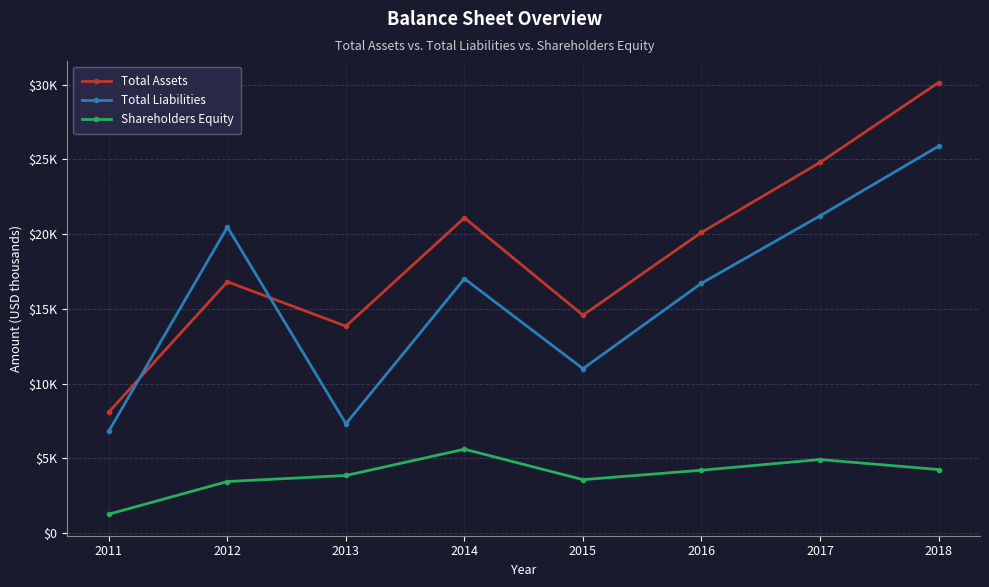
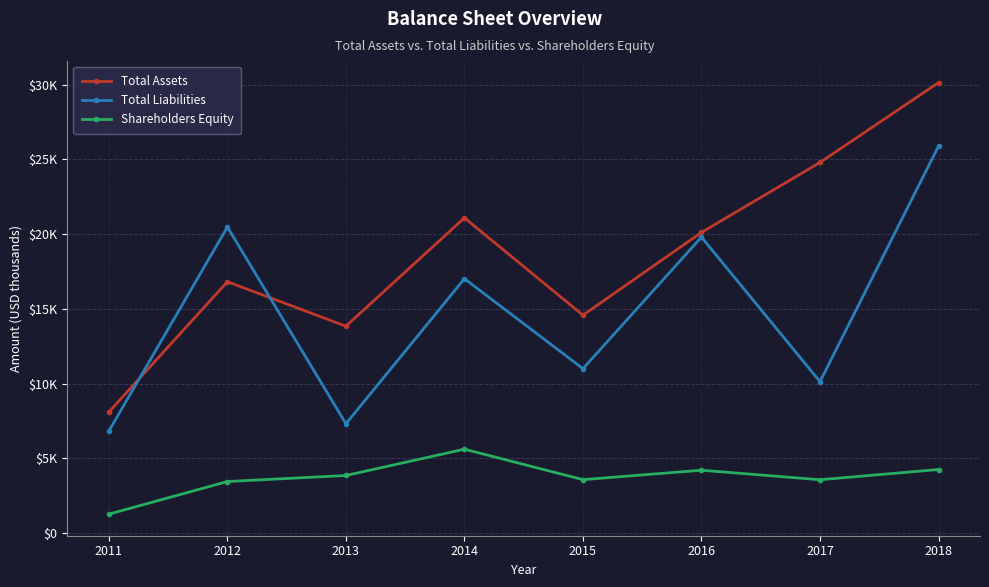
  {
    "Total Assets": {
      "2011": "$8100",
      "2012": "$16800",
      "2013": "$13800",
      "2014": "$21100",
      "2015": "$14600",
      "2016": "$20100",
      "2017": "$24800",
      "2018": "$30100"
    },
    "Total Liabilities": {
      "2011": "$6800",
      "2012": "$20500",
      "2013": "$7300",
      "2014": "$17000",
      "2015": "$11000",
-     "2016": "$16700",
-     "2017": "$21200",
+     "2016": "$19800",
+     "2017": "$10100",
      "2018": "$25900"
    },
    "Shareholders Equity": {
      "2011": "$1300",
      "2012": "$3500",
      "2013": "$3900",
      "2014": "$5600",
      "2015": "$3600",
      "2016": "$4200",
-     "2017": "$4900",
+     "2017": "$3600",
      "2018": "$4300"
    }
  }
